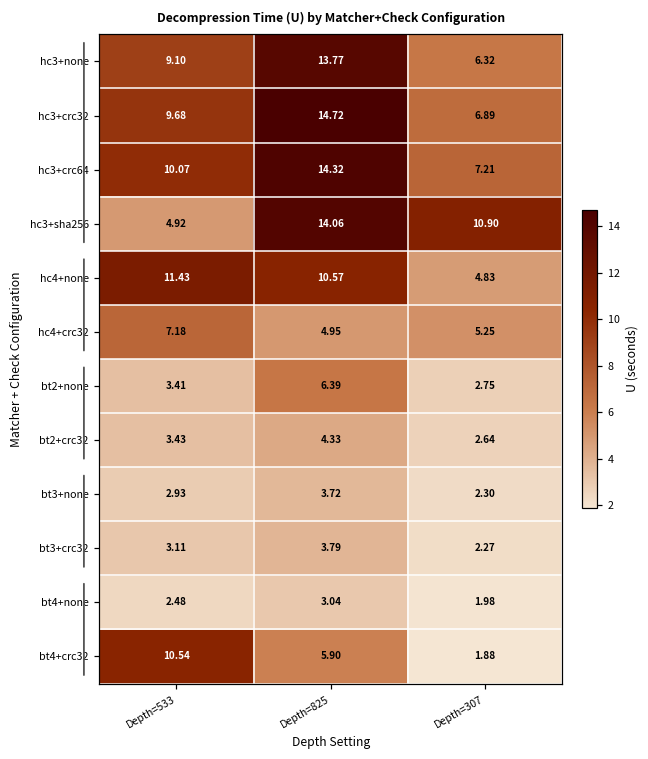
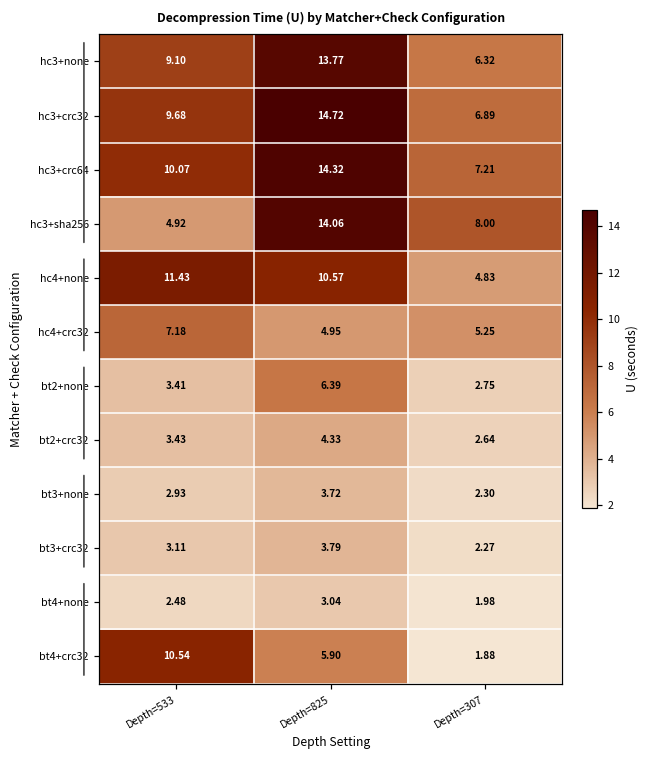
  {
    "hc3+none": {
      "Depth=533": 9.10,
      "Depth=825": 13.77,
      "Depth=307": 6.32
    },
    "hc3+crc32": {
      "Depth=533": 9.68,
      "Depth=825": 14.72,
      "Depth=307": 6.89
    },
    "hc3+crc64": {
      "Depth=533": 10.07,
      "Depth=825": 14.32,
      "Depth=307": 7.21
    },
    "hc3+sha256": {
      "Depth=533": 4.92,
      "Depth=825": 14.06,
-     "Depth=307": 10.90
+     "Depth=307": 8.00
    },
    "hc4+none": {
      "Depth=533": 11.43,
      "Depth=825": 10.57,
      "Depth=307": 4.83
    },
    "hc4+crc32": {
      "Depth=533": 7.18,
      "Depth=825": 4.95,
      "Depth=307": 5.25
    },
    "bt2+none": {
      "Depth=533": 3.41,
      "Depth=825": 6.39,
      "Depth=307": 2.75
    },
    "bt2+crc32": {
      "Depth=533": 3.43,
      "Depth=825": 4.33,
      "Depth=307": 2.64
    },
    "bt3+none": {
      "Depth=533": 2.93,
      "Depth=825": 3.72,
      "Depth=307": 2.30
    },
    "bt3+crc32": {
      "Depth=533": 3.11,
      "Depth=825": 3.79,
      "Depth=307": 2.27
    },
    "bt4+none": {
      "Depth=533": 2.48,
      "Depth=825": 3.04,
      "Depth=307": 1.98
    },
    "bt4+crc32": {
      "Depth=533": 10.54,
      "Depth=825": 5.90,
      "Depth=307": 1.88
    }
  }
